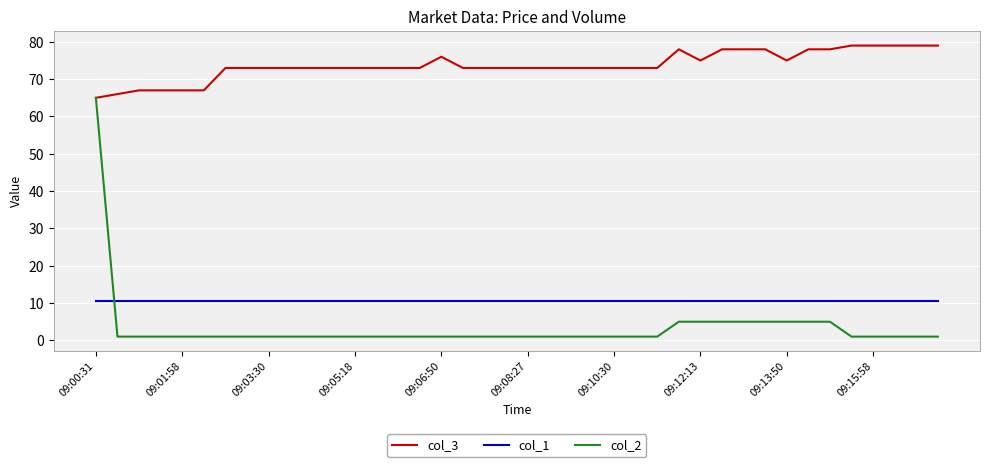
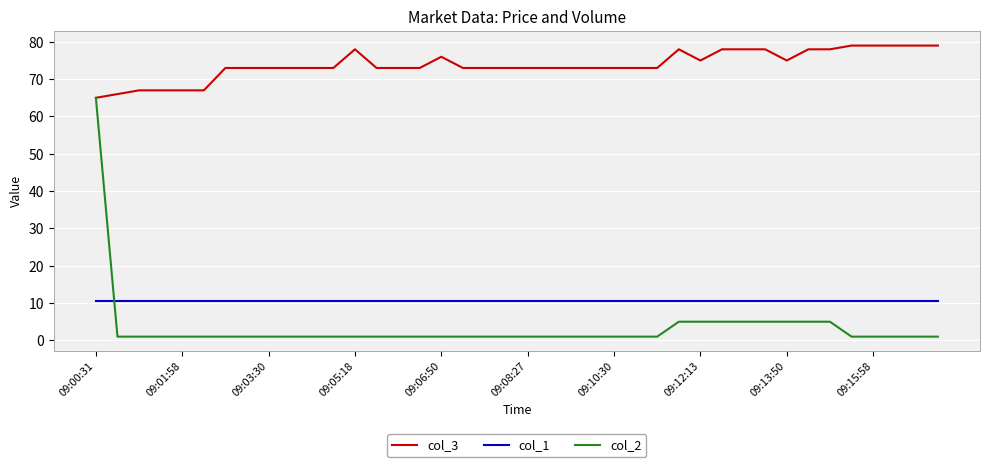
  {
    "col_3": {
      "09:01:58": 67,
      "09:03:30": 73,
-     "09:05:18": 73,
+     "09:05:18": 78,
      "09:06:50": 76,
      "09:08:27": 73,
      "09:10:30": 73,
      "09:12:13": 75,
      "09:13:50": 75,
      "09:15:58": 79
    },
    "col_1": {
      "09:00:31": 10,
      "09:01:58": 10,
      "09:03:30": 10,
      "09:05:18": 10,
      "09:06:50": 10,
      "09:08:27": 10,
      "09:10:30": 10,
      "09:12:13": 10,
      "09:13:50": 10,
      "09:15:58": 10
    },
    "col_2": {
      "09:01:58": 1,
      "09:03:30": 1,
      "09:05:18": 1,
      "09:06:50": 1,
      "09:08:27": 1,
      "09:10:30": 1,
      "09:12:13": 5,
      "09:13:50": 5,
      "09:15:58": 1
    }
  }
